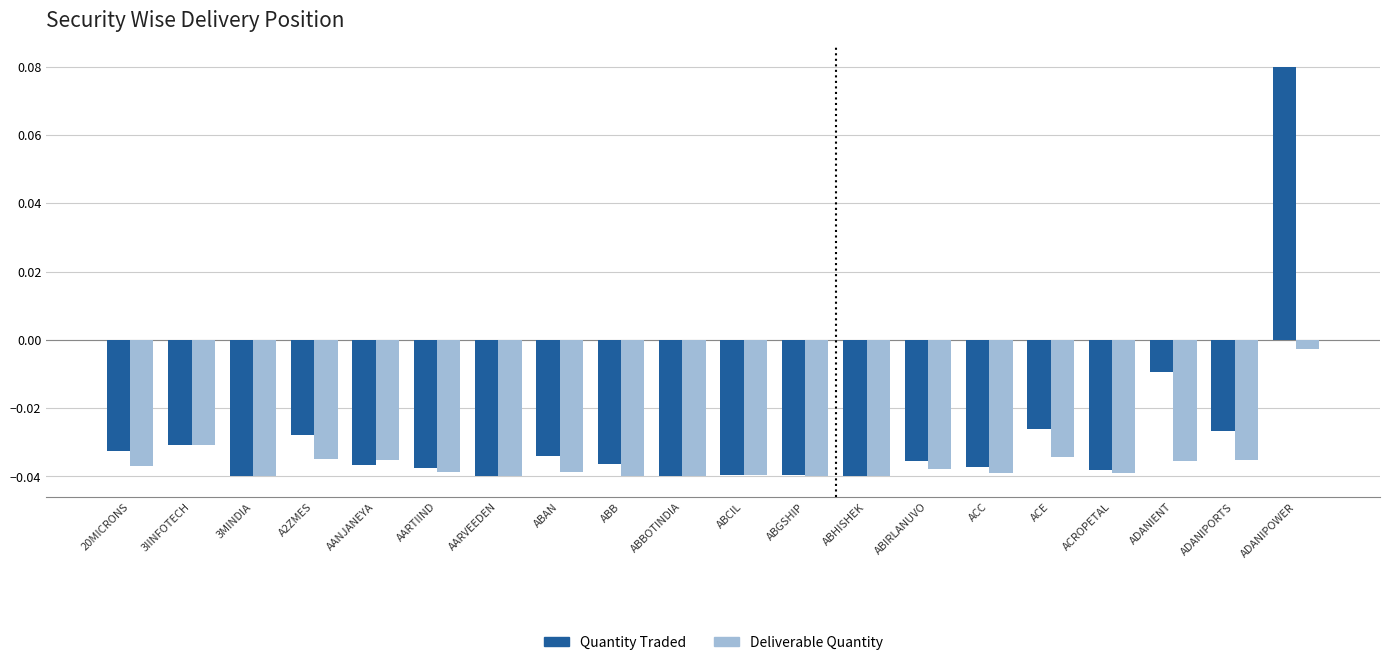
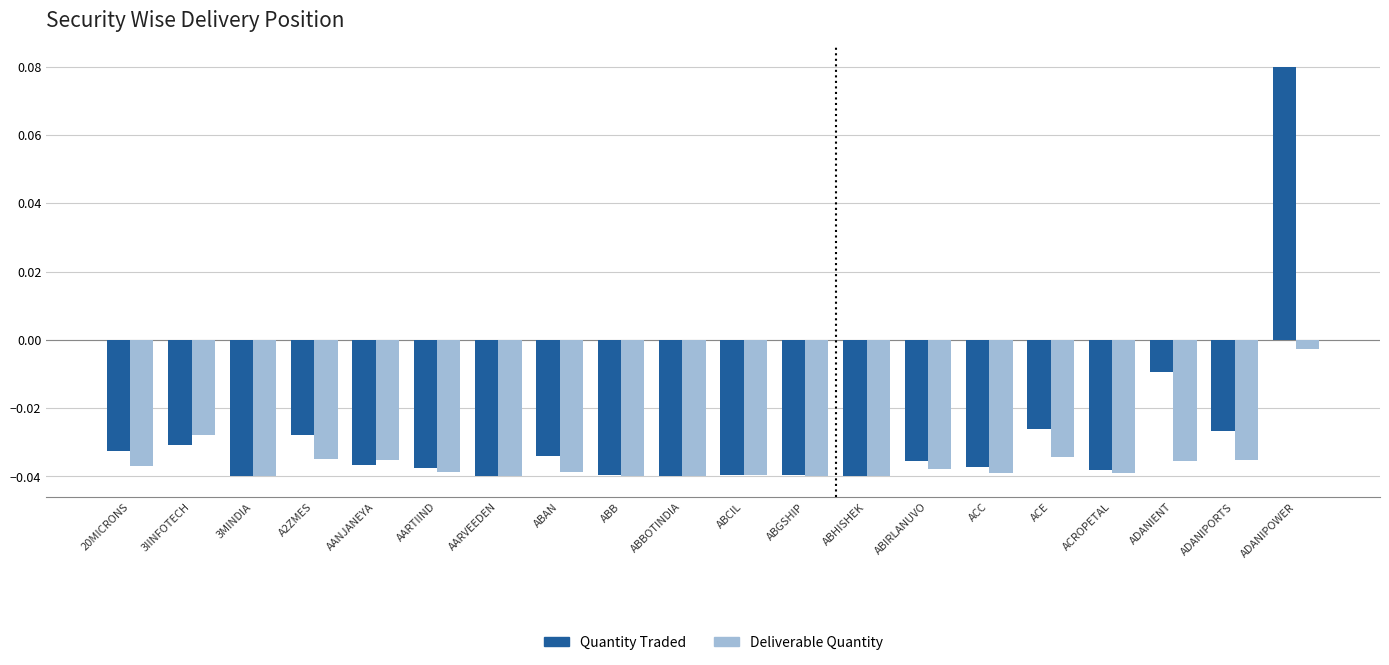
  {
    "Quantity Traded": {
      "20MICRONS": -0.032,
      "3IINFOTECH": -0.031,
      "3MINDIA": -0.040,
      "A2ZMES": -0.028,
      "AANJANEYA": -0.037,
      "AARTIIND": -0.037,
      "AARVEEDEN": -0.040,
      "ABAN": -0.034,
-     "ABB": -0.036,
+     "ABB": -0.039,
      "ABBOTINDIA": -0.040,
      "ABCIL": -0.040,
      "ABGSHIP": -0.040,
      "ABHISHEK": -0.040,
      "ABIRLANUVO": -0.036,
      "ACC": -0.037,
      "ACE": -0.026,
      "ACROPETAL": -0.038,
      "ADANIENT": -0.009,
      "ADANIPORTS": -0.027,
      "ADANIPOWER": 0.080
    },
    "Deliverable Quantity": {
      "20MICRONS": -0.037,
-     "3IINFOTECH": -0.031,
+     "3IINFOTECH": -0.028,
      "3MINDIA": -0.040,
      "A2ZMES": -0.035,
      "AANJANEYA": -0.035,
      "AARTIIND": -0.039,
      "AARVEEDEN": -0.040,
      "ABAN": -0.039,
      "ABB": -0.040,
      "ABBOTINDIA": -0.040,
      "ABCIL": -0.040,
      "ABGSHIP": -0.040,
      "ABHISHEK": -0.040,
      "ABIRLANUVO": -0.038,
      "ACC": -0.039,
      "ACE": -0.034,
      "ACROPETAL": -0.039,
      "ADANIENT": -0.035,
      "ADANIPORTS": -0.035,
      "ADANIPOWER": -0.003
    }
  }
